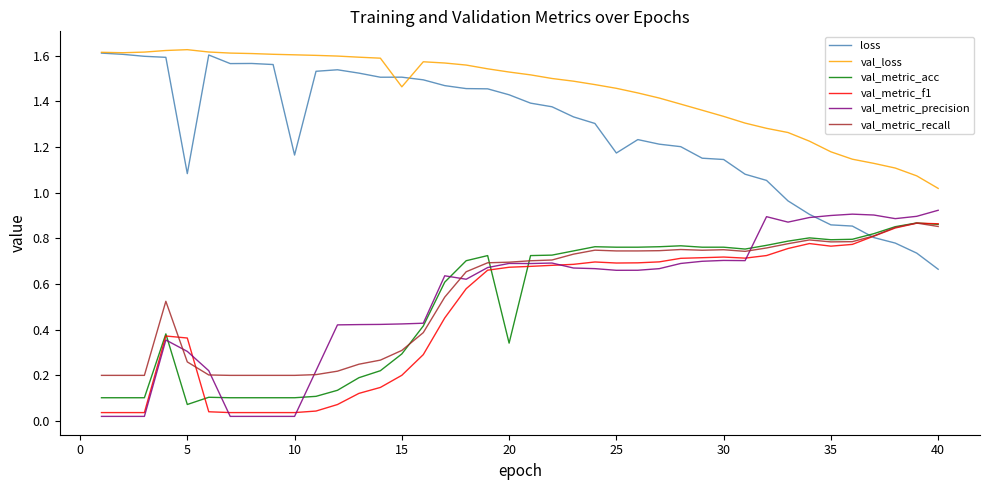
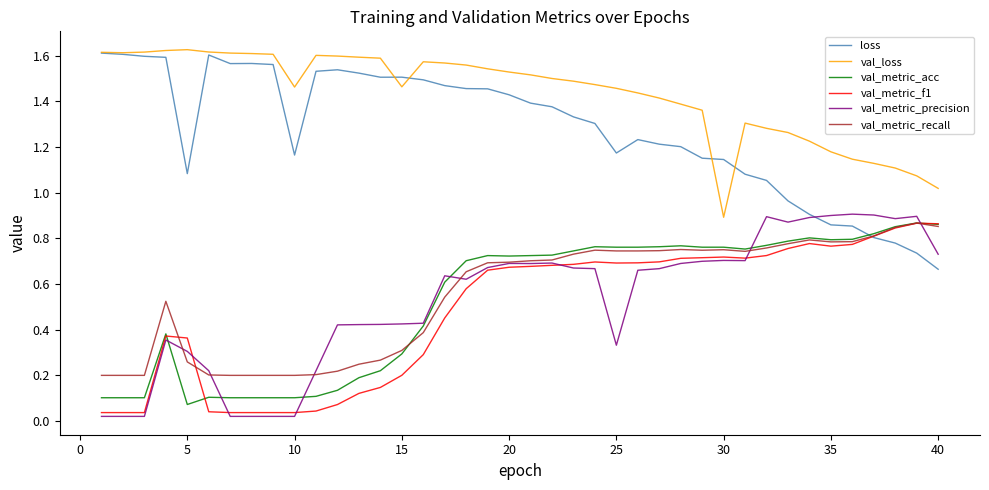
  {
    "loss": {
      "5": 1.08,
      "10": 1.16,
      "15": 1.51,
      "20": 1.43,
      "25": 1.17,
      "30": 1.15,
      "35": 0.86,
      "40": 0.66
    },
    "val_loss": {
      "5": 1.63,
-     "10": 1.60,
+     "10": 1.46,
      "15": 1.46,
      "20": 1.53,
      "25": 1.46,
-     "30": 1.33,
+     "30": 0.89,
      "35": 1.18,
      "40": 1.02
    },
    "val_metric_acc": {
      "5": 0.07,
      "10": 0.10,
      "15": 0.29,
-     "20": 0.34,
+     "20": 0.72,
      "25": 0.76
    },
    "val_metric_f1": {
      "5": 0.36,
      "10": 0.04,
      "15": 0.20,
      "20": 0.67,
      "25": 0.69,
      "30": 0.72,
      "35": 0.77
    },
    "val_metric_precision": {
      "5": 0.30,
      "10": 0.02,
      "15": 0.43,
-     "25": 0.66,
+     "25": 0.33,
      "30": 0.70,
      "35": 0.90,
-     "40": 0.92
+     "40": 0.73
    },
    "val_metric_recall": {
      "5": 0.26,
      "10": 0.20,
      "15": 0.31,
      "25": 0.74
    }
  }
